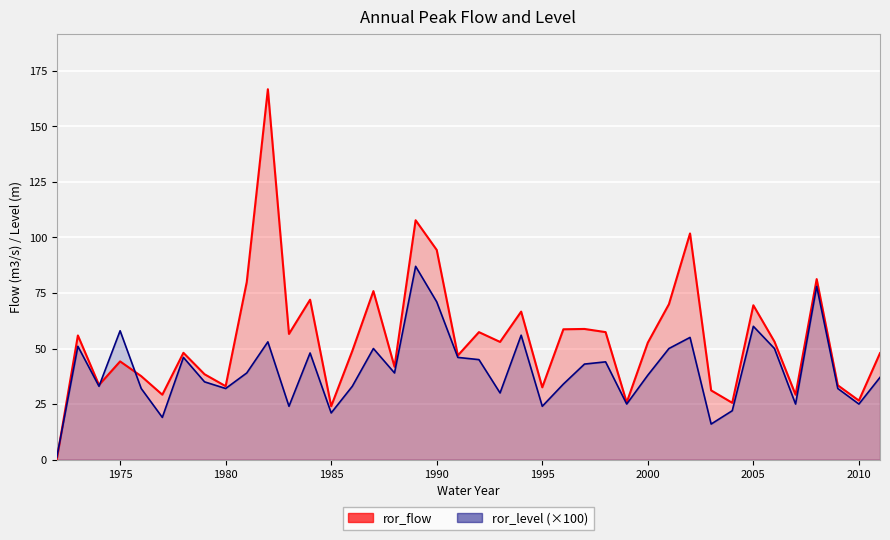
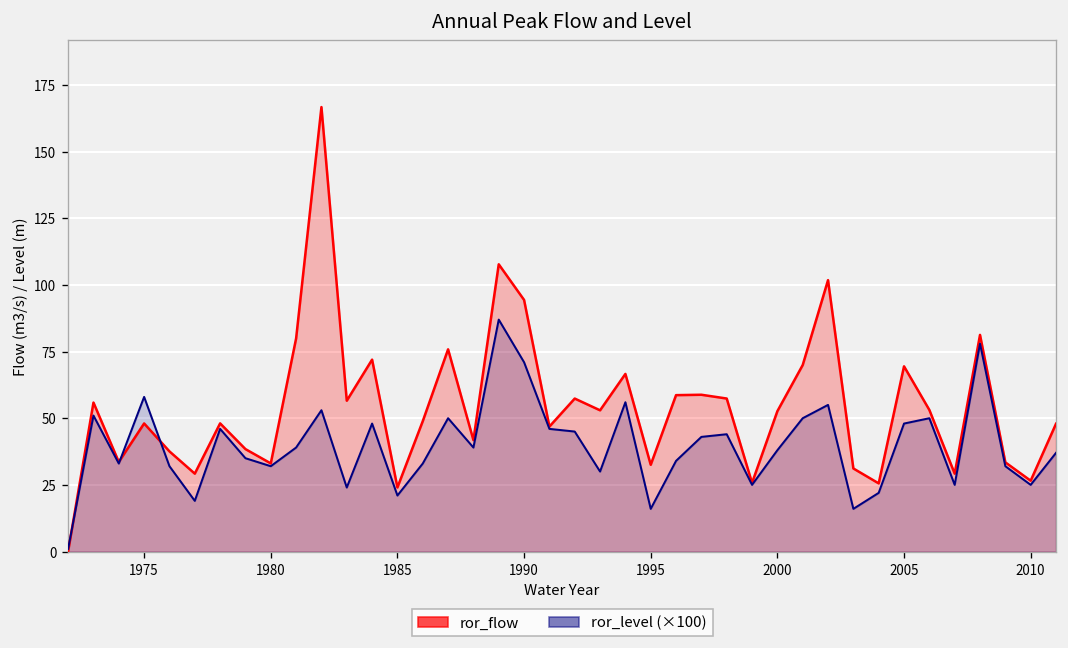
  {
    "ror_flow": {
-     "1975": 44,
+     "1975": 48,
      "1985": 24,
      "1990": 94,
      "1995": 33,
      "2000": 53,
      "2005": 69,
      "2010": 27
    },
    "ror_level (×100)": {
      "1975": 58,
      "1985": 21,
      "1990": 71,
-     "1995": 24,
+     "1995": 16,
      "2000": 38,
-     "2005": 60,
+     "2005": 48,
      "2010": 25
    }
  }
